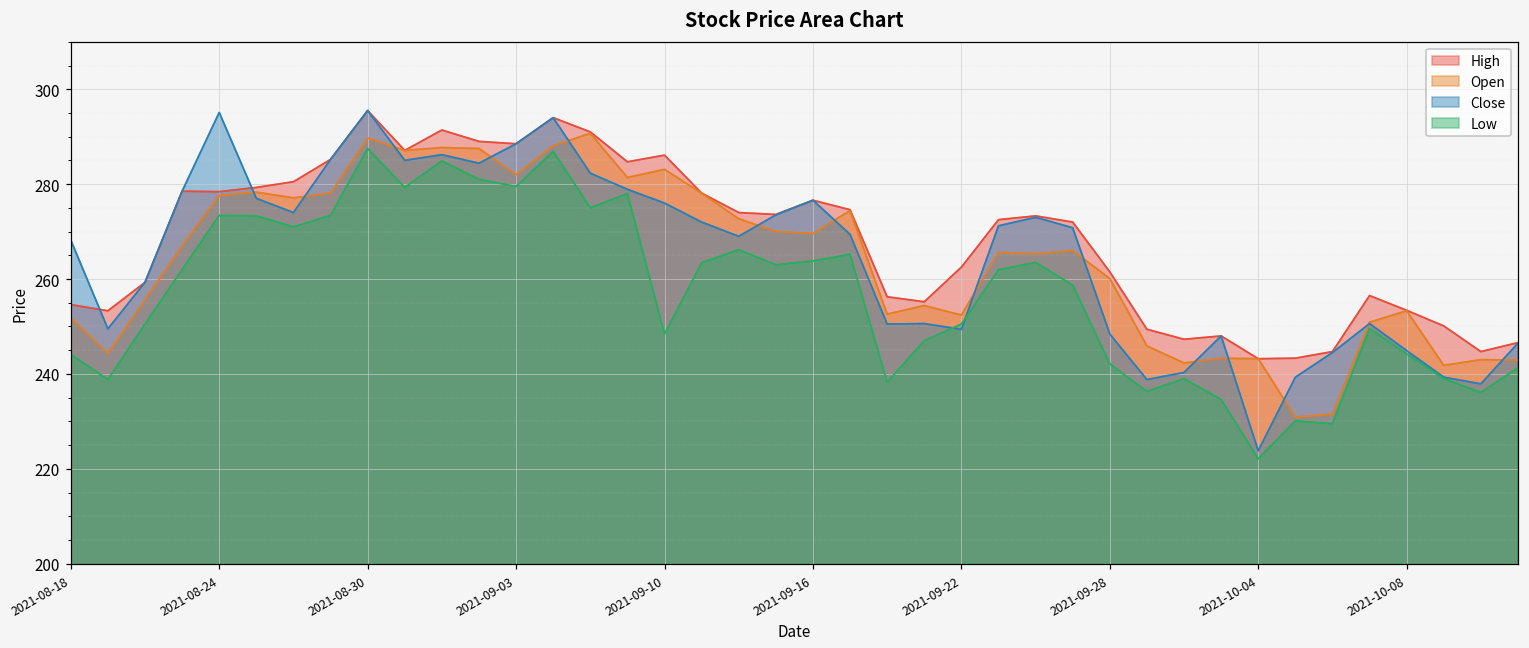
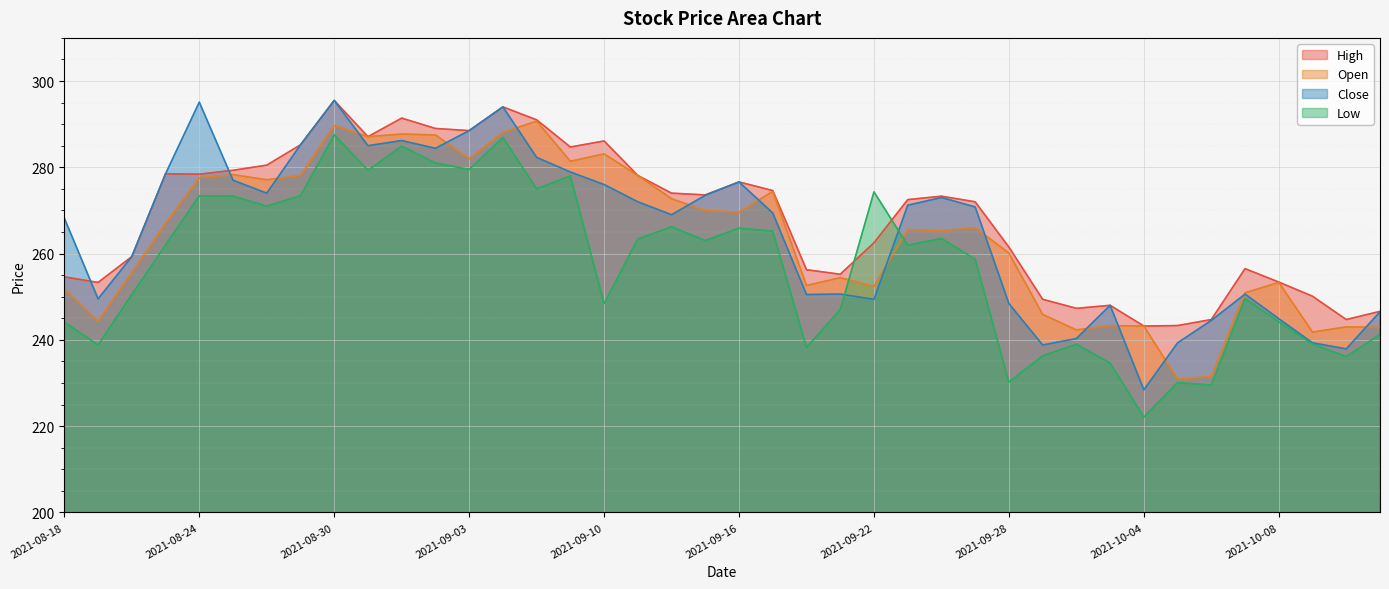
  {
    "Close": {
      "2021-08-18": 268,
      "2021-08-24": 295,
      "2021-09-10": 276,
      "2021-09-22": 249,
      "2021-09-28": 248,
-     "2021-10-04": 224,
+     "2021-10-04": 228,
      "2021-10-08": 245
    },
    "Low": {
      "2021-08-18": 244,
      "2021-08-24": 273,
      "2021-08-30": 288,
      "2021-09-03": 280,
      "2021-09-10": 248,
-     "2021-09-16": 264,
-     "2021-09-22": 251,
-     "2021-09-28": 242,
+     "2021-09-16": 266,
+     "2021-09-22": 274,
+     "2021-09-28": 230,
      "2021-10-04": 222,
      "2021-10-08": 244
    }
  }
